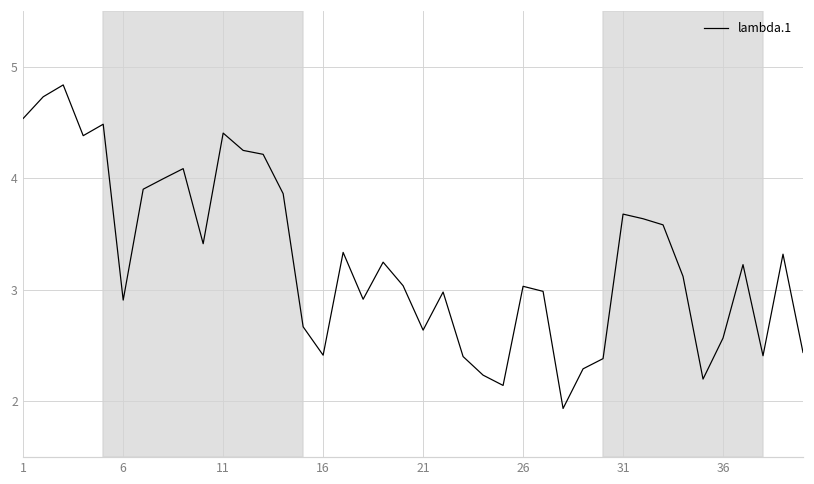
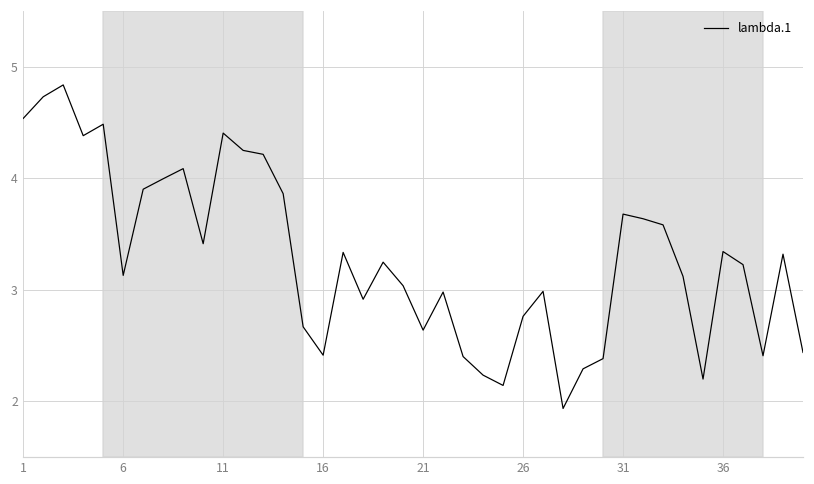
  {
    "1": 4.54,
-   "6": 2.91,
+   "6": 3.13,
    "11": 4.40,
    "16": 2.41,
    "21": 2.64,
-   "26": 3.03,
+   "26": 2.76,
    "31": 3.68,
-   "36": 2.56
+   "36": 3.34
  }
